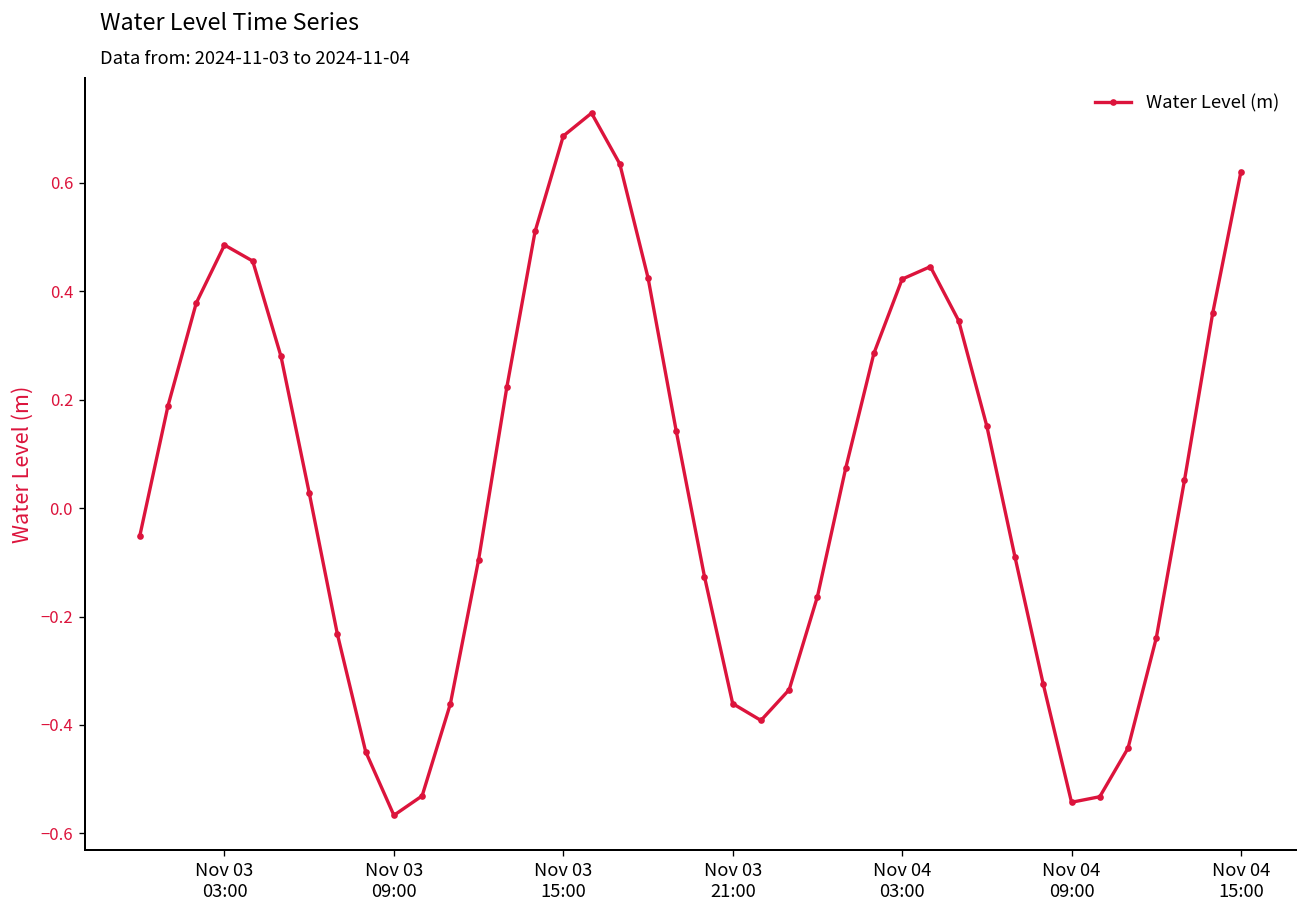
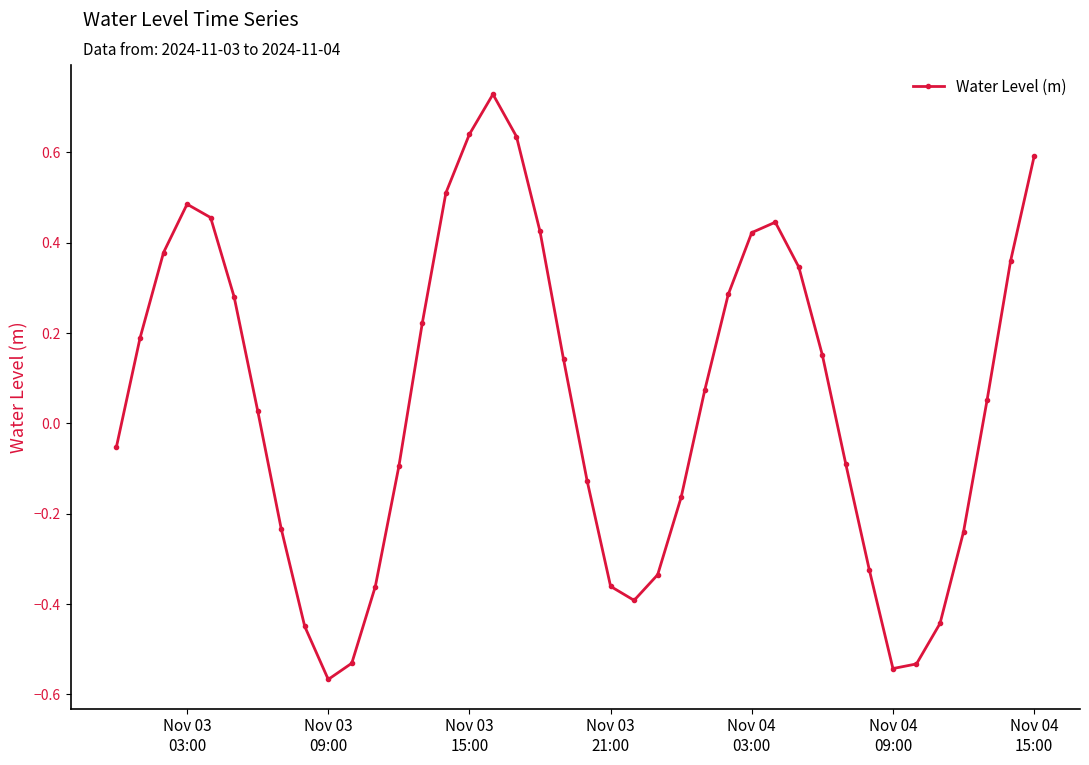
  {
    "Nov 03 03:00": 0.49,
    "Nov 03 09:00": -0.57,
-   "Nov 03 15:00": 0.69,
+   "Nov 03 15:00": 0.64,
    "Nov 03 21:00": -0.36,
    "Nov 04 03:00": 0.42,
    "Nov 04 09:00": -0.54,
-   "Nov 04 15:00": 0.62
+   "Nov 04 15:00": 0.59
  }
